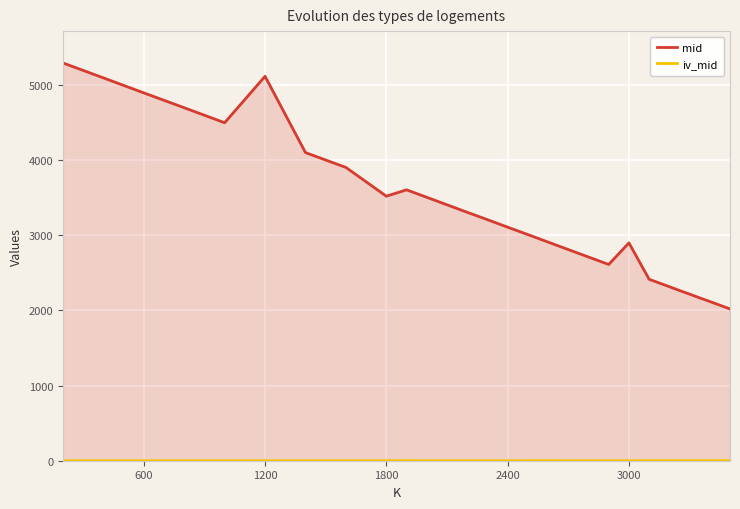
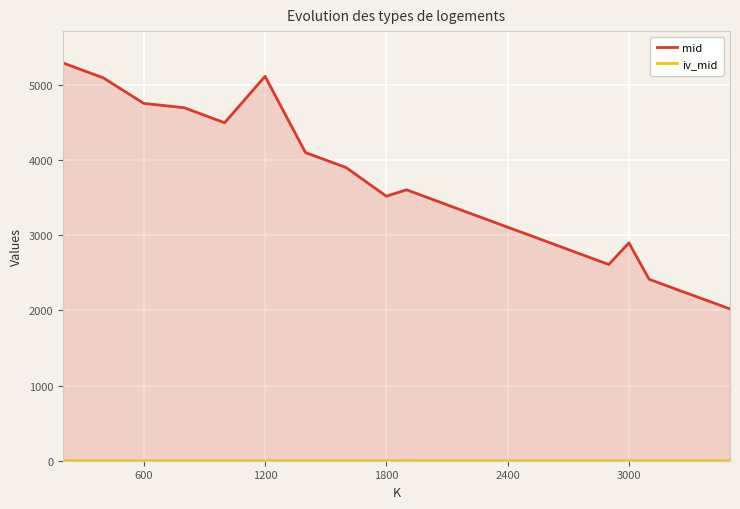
  {
    "mid": {
-     "600": 4900,
+     "600": 4800,
      "1200": 5100,
      "1800": 3500,
      "2400": 3100,
      "3000": 2900
    },
    "iv_mid": {
      "600": 0,
      "1200": 0,
      "1800": 0,
      "2400": 0,
      "3000": 0
    }
  }
